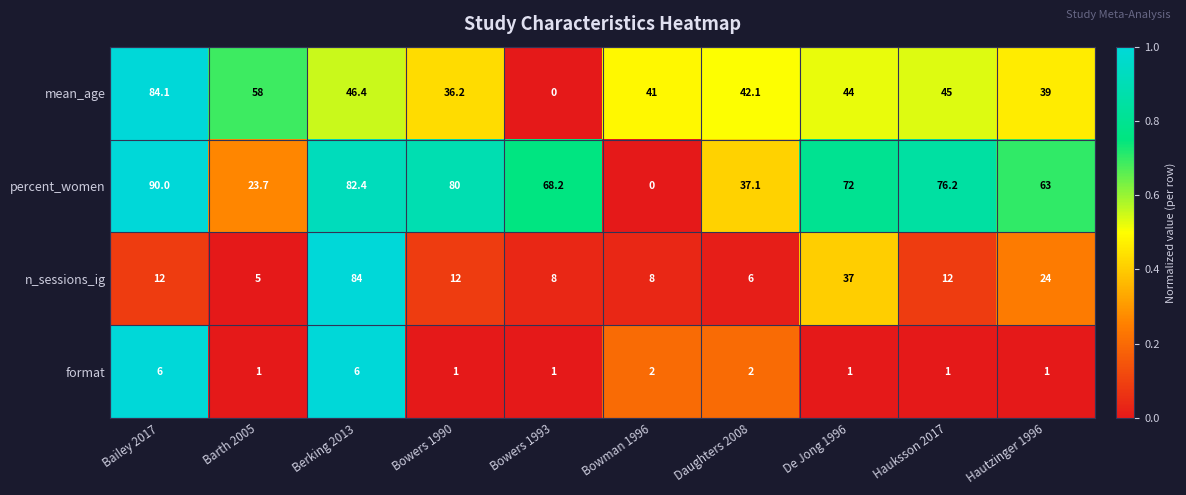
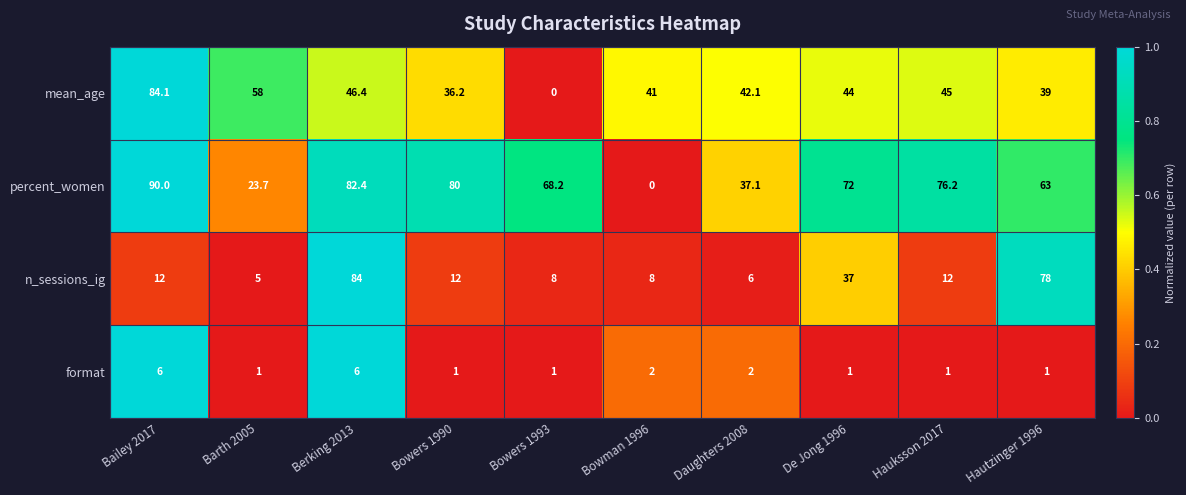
  {
    "mean_age": {
      "Bailey 2017": 84.1,
      "Barth 2005": 58,
      "Berking 2013": 46.4,
      "Bowers 1990": 36.2,
      "Bowers 1993": 0,
      "Bowman 1996": 41,
      "Daughters 2008": 42.1,
      "De Jong 1996": 44,
      "Hauksson 2017": 45,
      "Hautzinger 1996": 39
    },
    "percent_women": {
      "Bailey 2017": 90.0,
      "Barth 2005": 23.7,
      "Berking 2013": 82.4,
      "Bowers 1990": 80,
      "Bowers 1993": 68.2,
      "Bowman 1996": 0,
      "Daughters 2008": 37.1,
      "De Jong 1996": 72,
      "Hauksson 2017": 76.2,
      "Hautzinger 1996": 63
    },
    "n_sessions_ig": {
      "Bailey 2017": 12,
      "Barth 2005": 5,
      "Berking 2013": 84,
      "Bowers 1990": 12,
      "Bowers 1993": 8,
      "Bowman 1996": 8,
      "Daughters 2008": 6,
      "De Jong 1996": 37,
      "Hauksson 2017": 12,
-     "Hautzinger 1996": 24
+     "Hautzinger 1996": 78
    },
    "format": {
      "Bailey 2017": 6,
      "Barth 2005": 1,
      "Berking 2013": 6,
      "Bowers 1990": 1,
      "Bowers 1993": 1,
      "Bowman 1996": 2,
      "Daughters 2008": 2,
      "De Jong 1996": 1,
      "Hauksson 2017": 1,
      "Hautzinger 1996": 1
    }
  }
